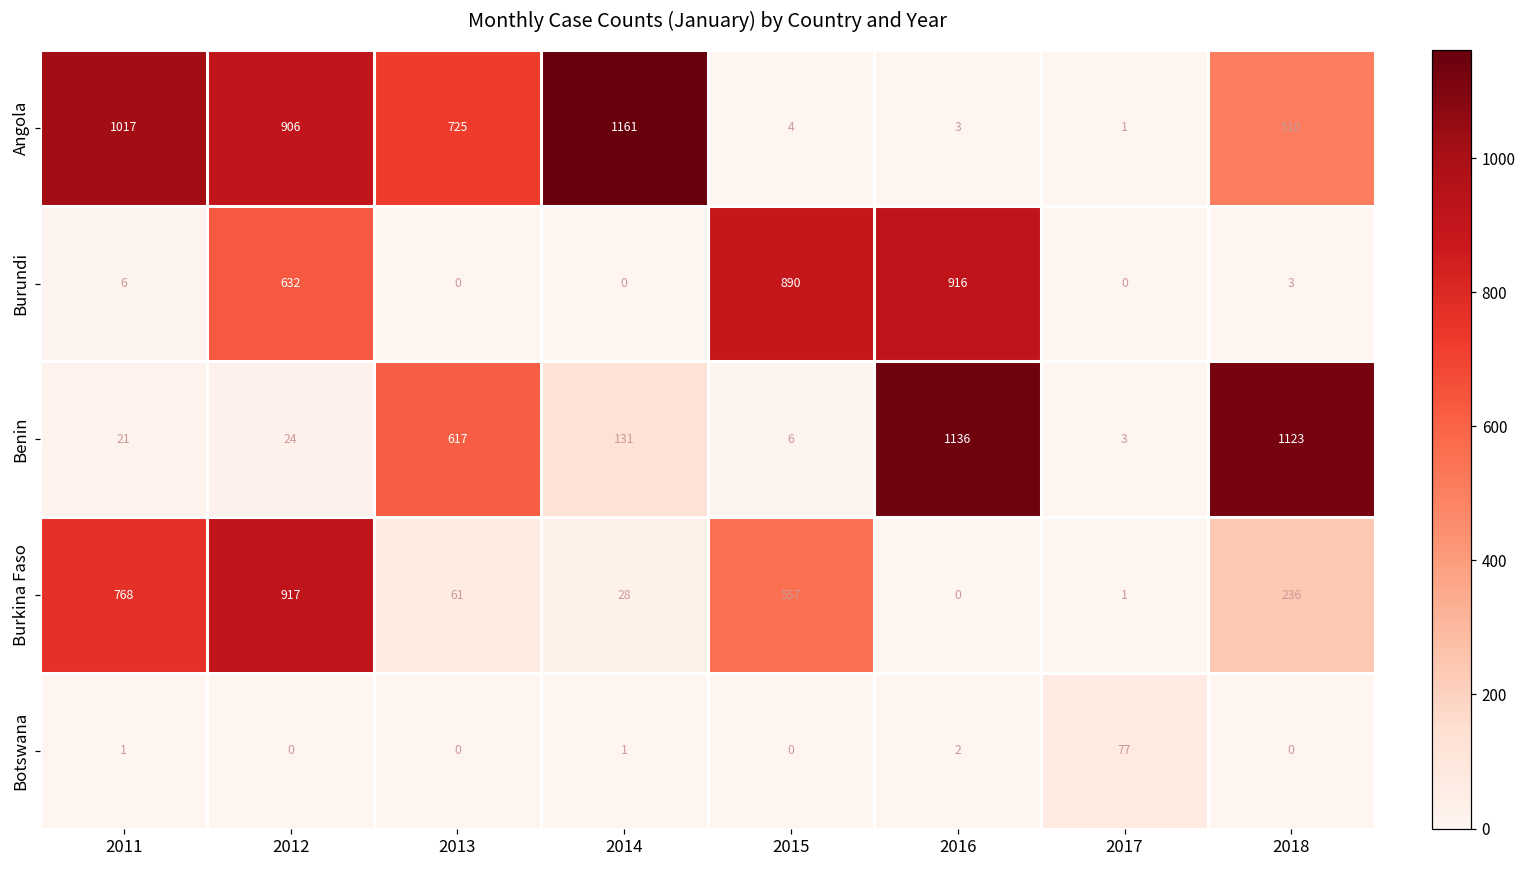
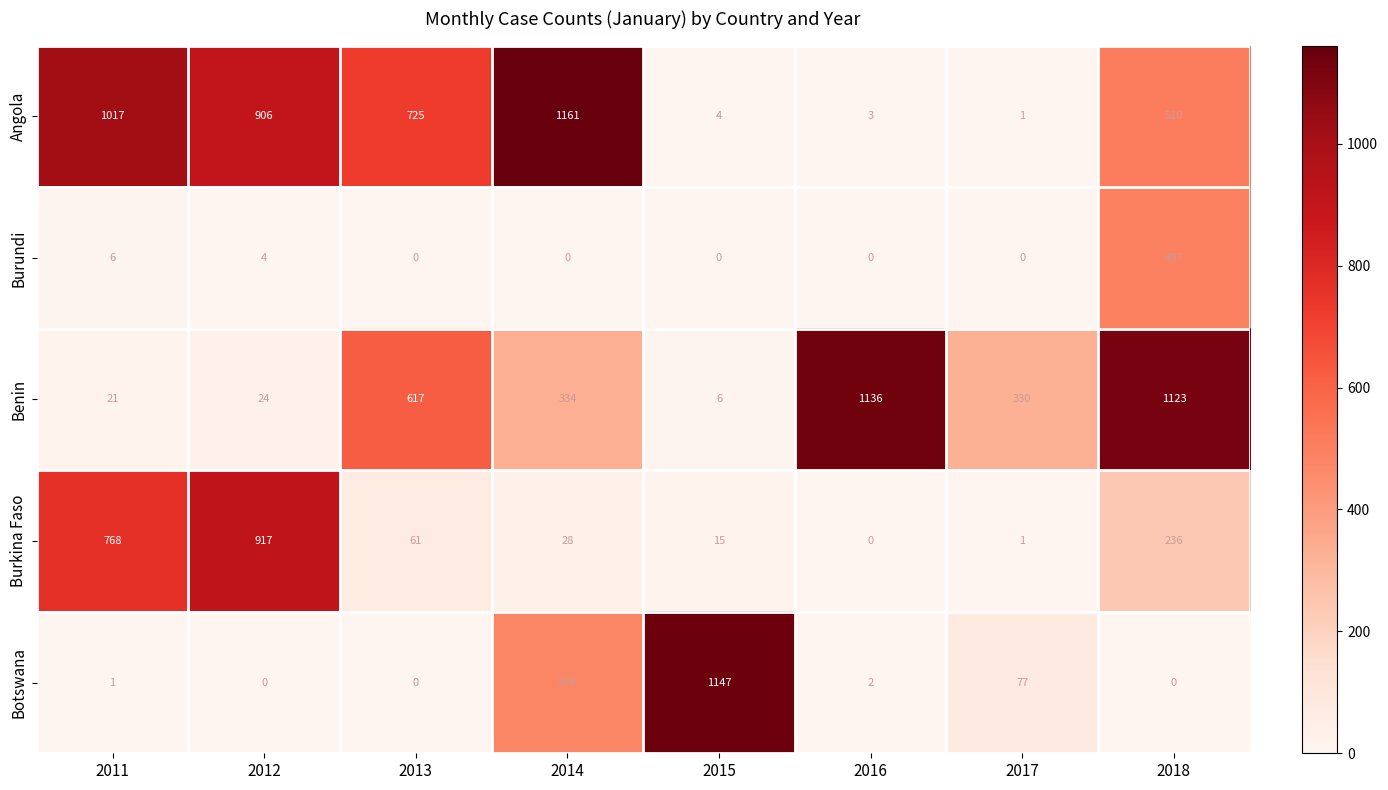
  {
    "Angola": {
      "2011": 1017,
      "2012": 906,
      "2013": 725,
      "2014": 1161,
      "2015": 4,
      "2016": 3,
      "2017": 1,
      "2018": 510
    },
    "Burundi": {
      "2011": 6,
-     "2012": 632,
+     "2012": 4,
      "2013": 0,
      "2014": 0,
-     "2015": 890,
-     "2016": 916,
+     "2015": 0,
+     "2016": 0,
      "2017": 0,
-     "2018": 3
+     "2018": 497
    },
    "Benin": {
      "2011": 21,
      "2012": 24,
      "2013": 617,
-     "2014": 131,
+     "2014": 334,
      "2015": 6,
      "2016": 1136,
-     "2017": 3,
+     "2017": 330,
      "2018": 1123
    },
    "Burkina Faso": {
      "2011": 768,
      "2012": 917,
      "2013": 61,
      "2014": 28,
-     "2015": 557,
+     "2015": 15,
      "2016": 0,
      "2017": 1,
      "2018": 236
    },
    "Botswana": {
      "2011": 1,
      "2012": 0,
      "2013": 0,
-     "2014": 1,
-     "2015": 0,
+     "2014": 479,
+     "2015": 1147,
      "2016": 2,
      "2017": 77,
      "2018": 0
    }
  }
